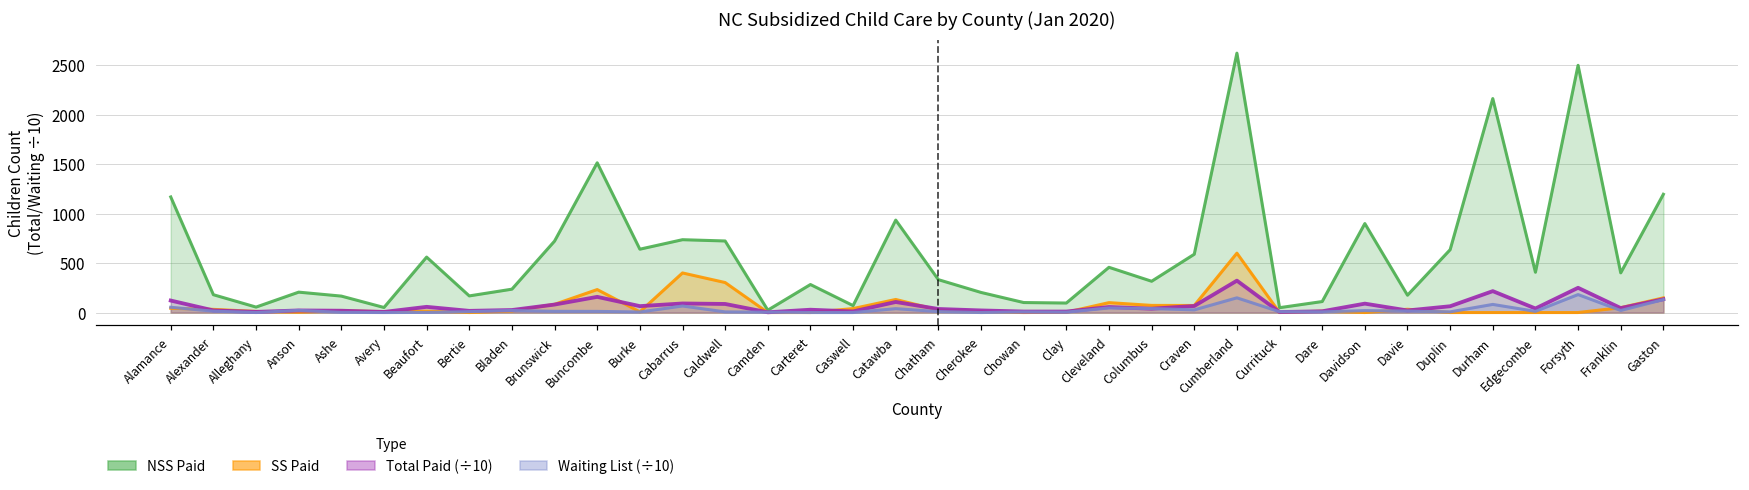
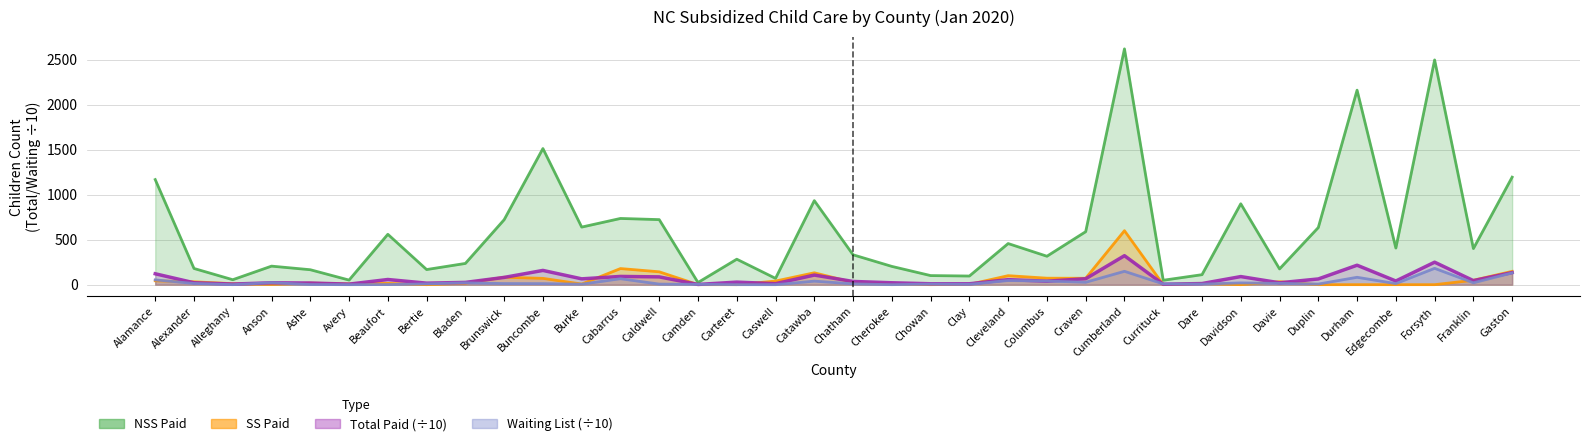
  {
    "SS Paid": {
-     "Buncombe": 200,
-     "Cabarrus": 400,
-     "Caldwell": 300,
+     "Buncombe": 100,
+     "Cabarrus": 200,
+     "Caldwell": 100,
      "Caswell": 0,
      "Cleveland": 100,
      "Columbus": 100,
      "Cumberland": 600,
      "Durham": 0,
      "Forsyth": 0
    }
  }
